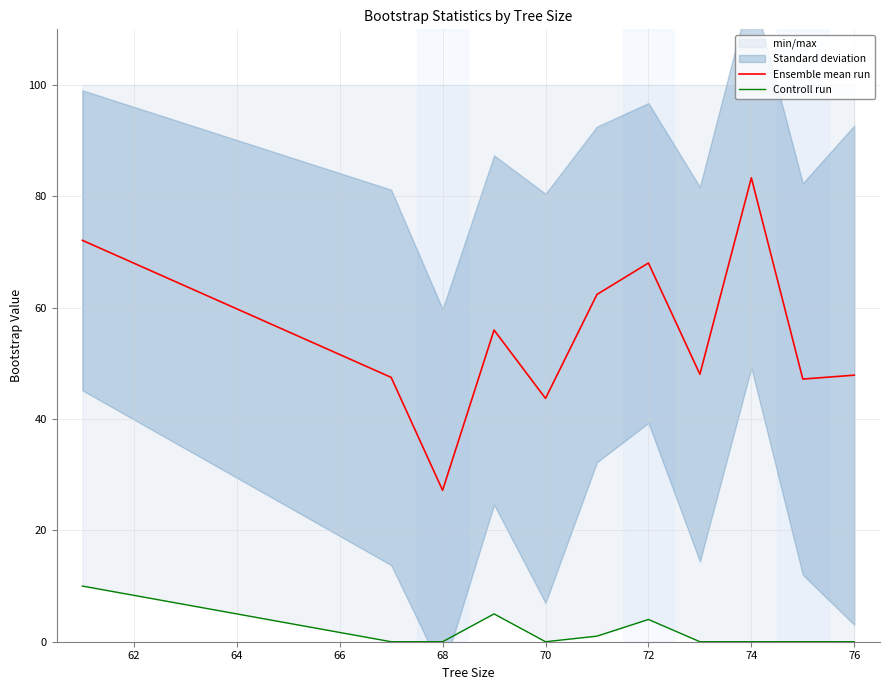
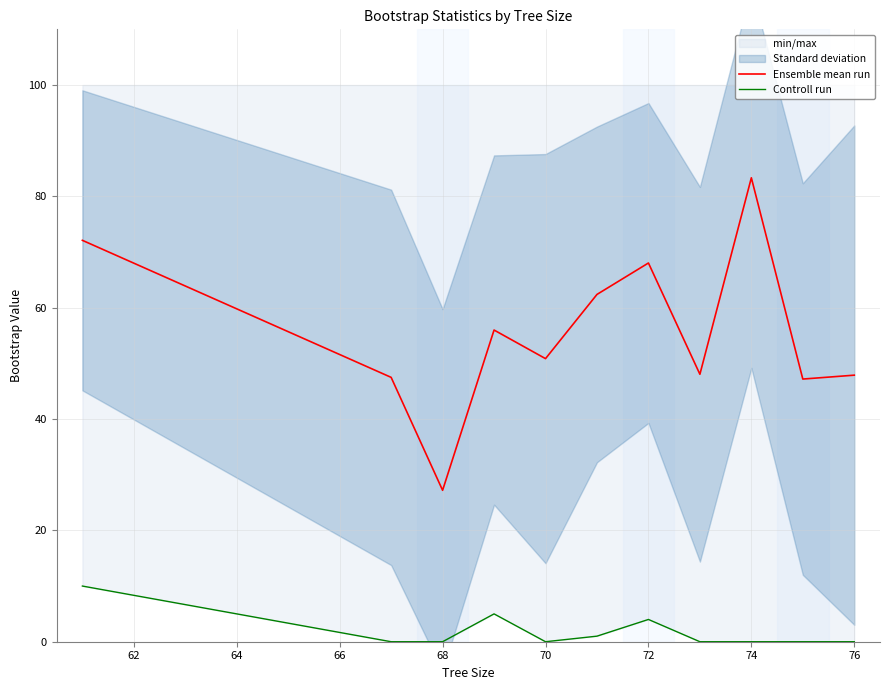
  {
    "Ensemble mean run": {
      "68": 27,
-     "70": 44,
+     "70": 51,
      "72": 68,
      "74": 83,
      "76": 48
    },
    "Controll run": {
      "68": 0,
      "70": 0,
      "72": 4,
      "74": 0,
      "76": 0
    }
  }
